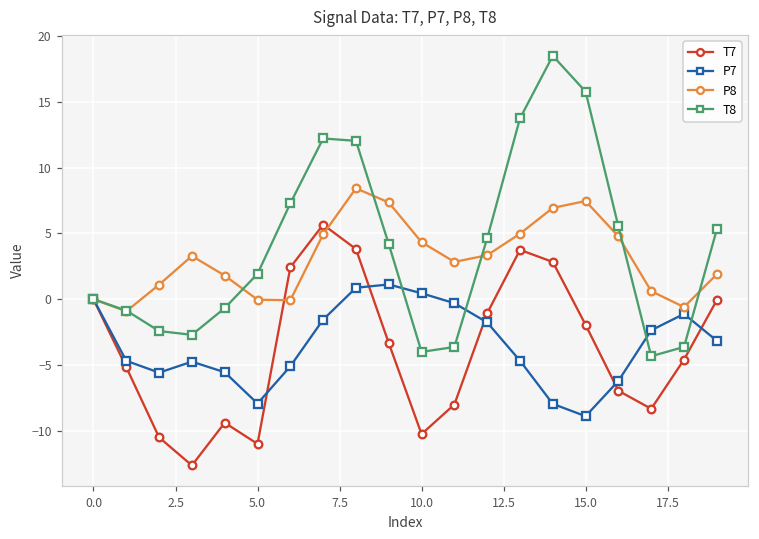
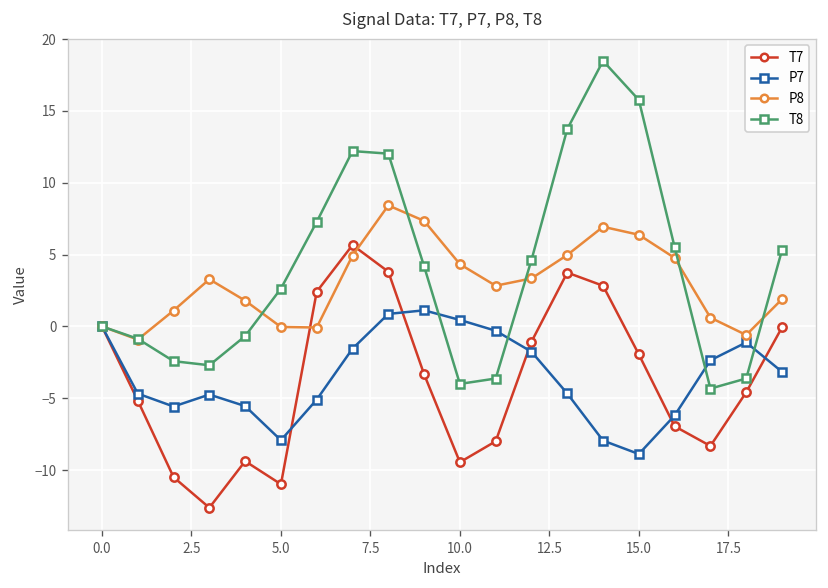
  {
    "T7": {
      "5.0": -11.0,
-     "10.0": -10.2,
+     "10.0": -9.5,
      "15.0": -1.9
    },
    "P7": {
      "5.0": -7.9,
      "10.0": 0.5,
      "15.0": -8.9
    },
    "P8": {
      "5.0": 0.0,
      "10.0": 4.3,
-     "15.0": 7.5
+     "15.0": 6.4
    },
    "T8": {
-     "5.0": 1.9,
+     "5.0": 2.6,
      "10.0": -4.0,
      "15.0": 15.8
    }
  }
